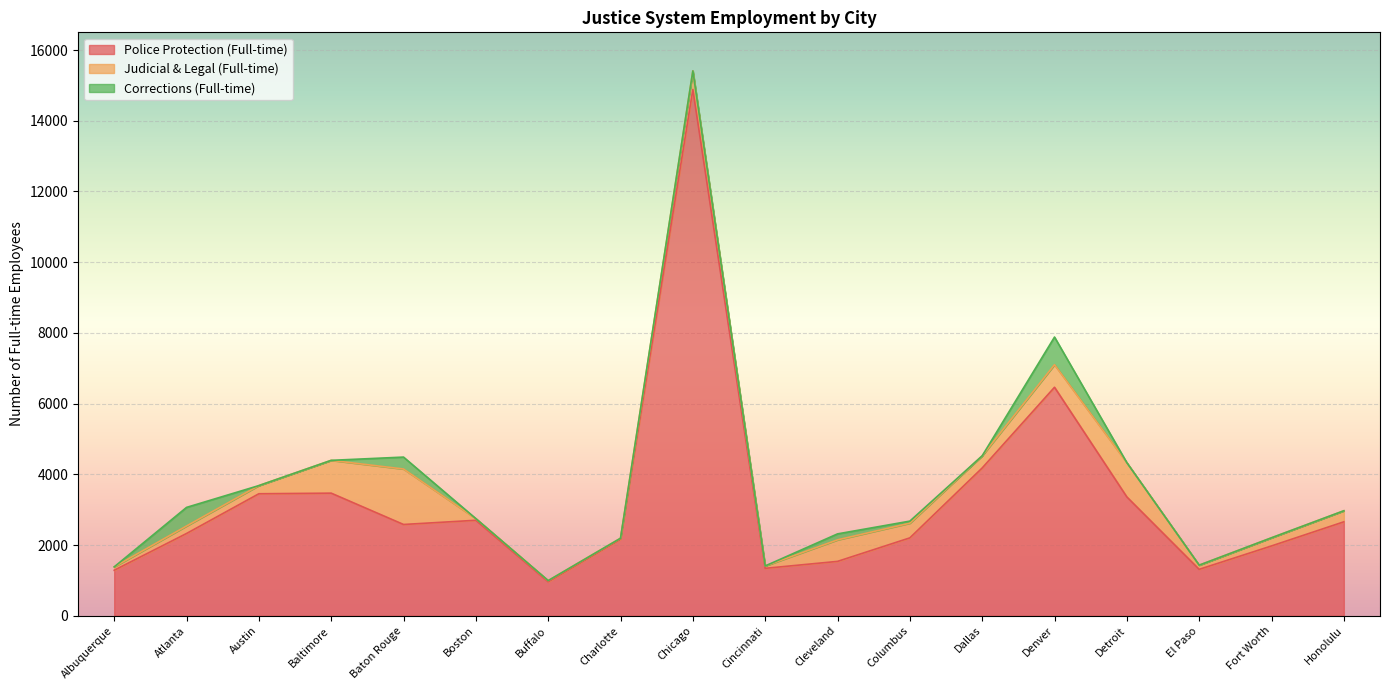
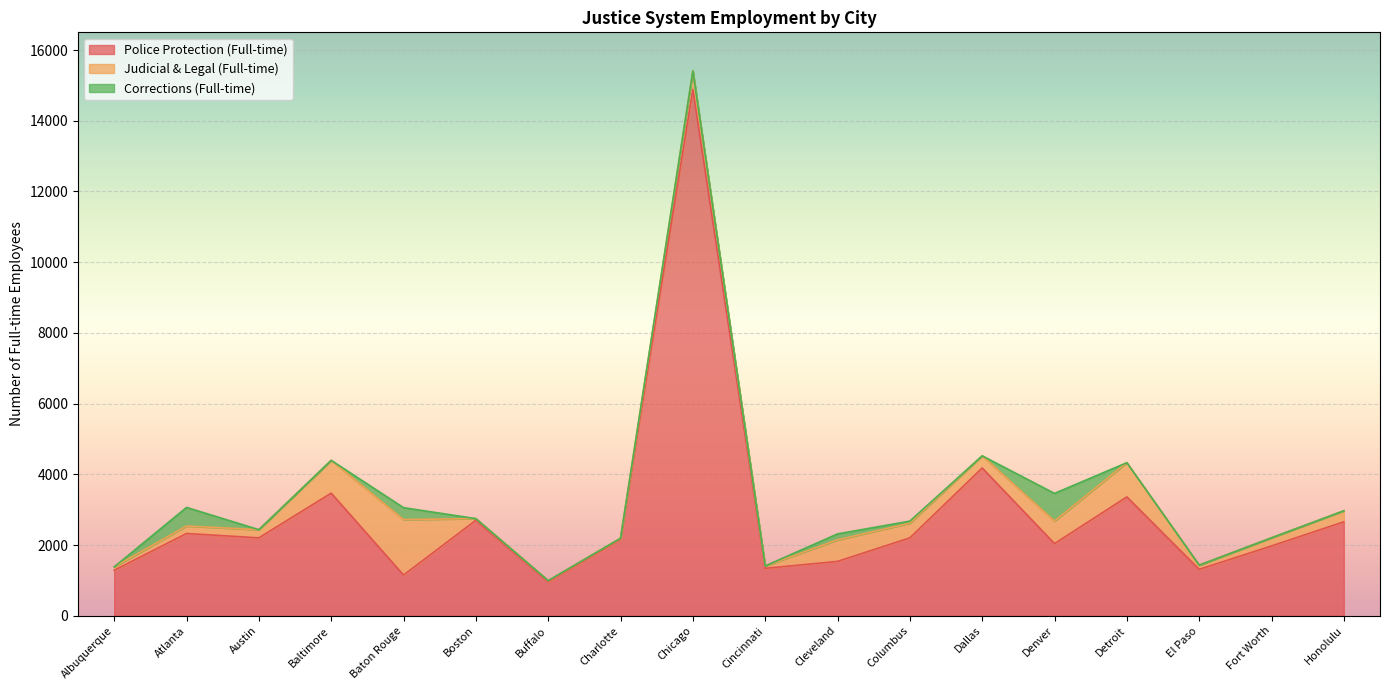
  {
    "Police Protection (Full-time)": {
      "Albuquerque": 1300,
      "Atlanta": 2300,
-     "Austin": 3500,
+     "Austin": 2200,
      "Baltimore": 3500,
-     "Baton Rouge": 2600,
+     "Baton Rouge": 1200,
      "Chicago": 14900,
      "Cleveland": 1500,
      "Columbus": 2200,
      "Dallas": 4200,
-     "Denver": 6500,
+     "Denver": 2000,
      "Detroit": 3400,
      "El Paso": 1300,
      "Fort Worth": 2000,
      "Honolulu": 2700
    },
    "Judicial & Legal (Full-time)": {
      "Atlanta": 200,
      "Baton Rouge": 1600,
      "Cleveland": 600,
      "Denver": 600
    },
    "Corrections (Full-time)": {
      "Atlanta": 500,
      "Baton Rouge": 300,
      "Cleveland": 200,
      "Denver": 800
    }
  }
